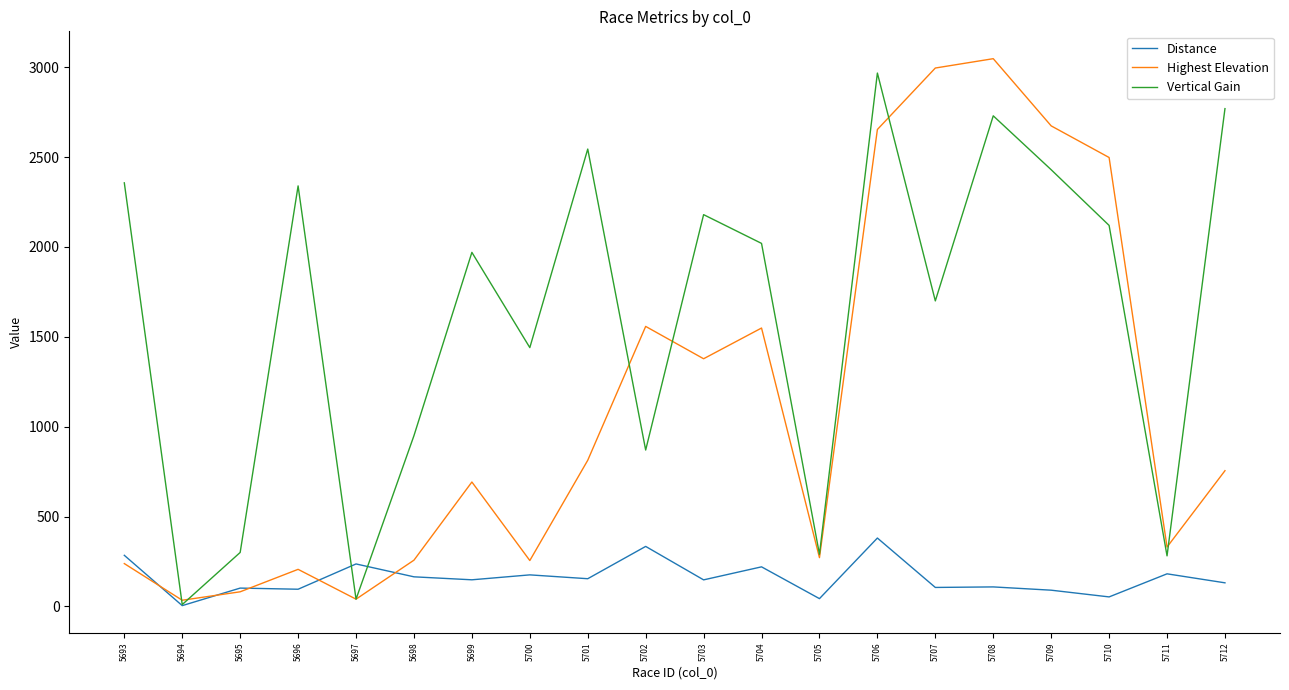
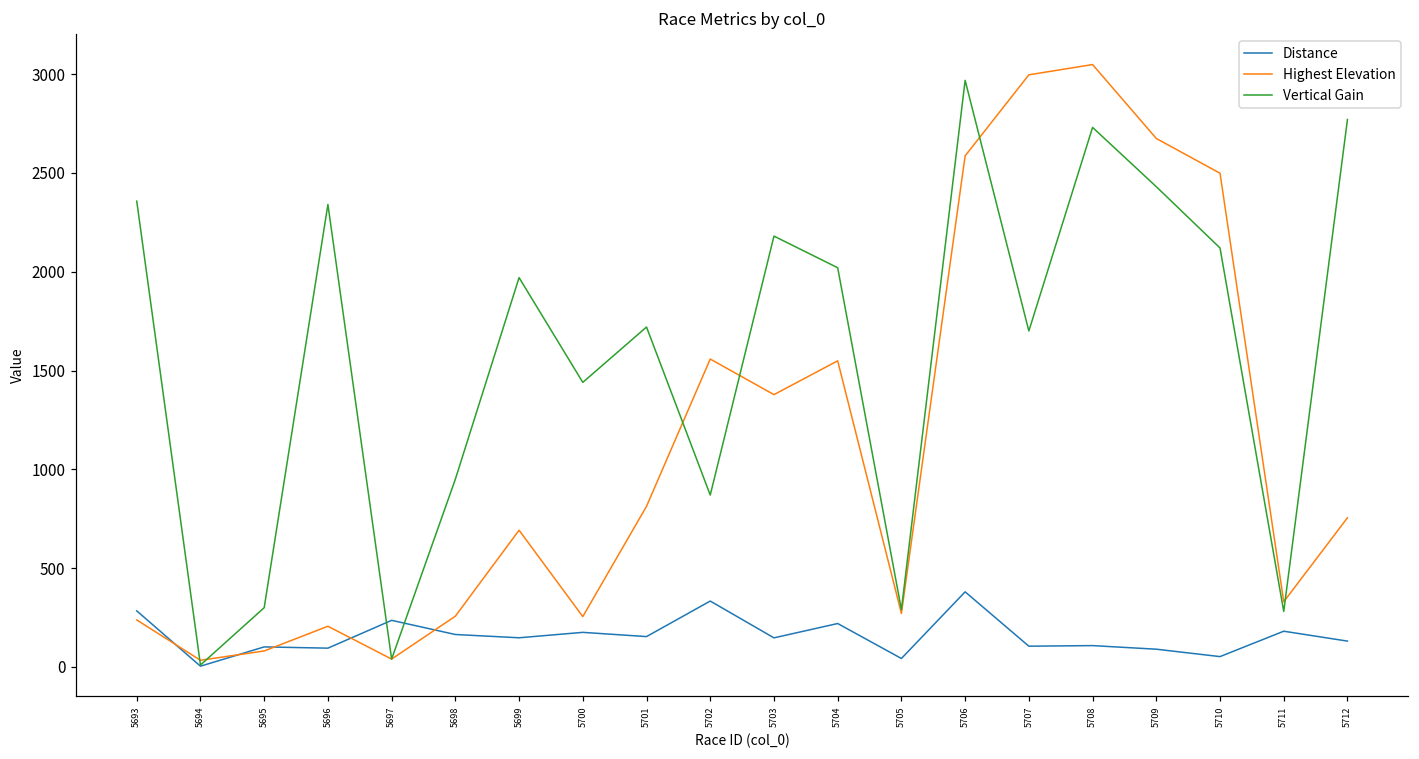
  {
    "Distance": {
      "5693": 280,
      "5695": 100,
      "5696": 100,
      "5697": 240,
      "5698": 160,
      "5699": 150,
      "5700": 180,
      "5701": 150,
      "5702": 330,
      "5703": 150,
      "5704": 220,
      "5705": 40,
      "5706": 380,
      "5707": 110,
      "5708": 110,
      "5709": 90,
      "5710": 50,
      "5711": 180,
      "5712": 130
    },
    "Highest Elevation": {
      "5693": 240,
      "5694": 30,
      "5695": 80,
      "5696": 210,
      "5698": 260,
      "5699": 690,
      "5700": 260,
      "5701": 810,
      "5702": 1560,
      "5703": 1380,
      "5704": 1550,
      "5705": 270,
-     "5706": 2650,
+     "5706": 2590,
      "5707": 3000,
      "5708": 3050,
      "5709": 2670,
      "5710": 2500,
      "5711": 330,
      "5712": 760
    },
    "Vertical Gain": {
      "5693": 2360,
      "5695": 300,
      "5696": 2340,
      "5698": 950,
      "5699": 1970,
      "5700": 1440,
-     "5701": 2550,
+     "5701": 1720,
      "5702": 870,
      "5703": 2180,
      "5704": 2020,
      "5705": 290,
      "5706": 2970,
      "5707": 1700,
      "5708": 2730,
      "5709": 2430,
      "5710": 2120,
      "5711": 280,
      "5712": 2770
    }
  }
